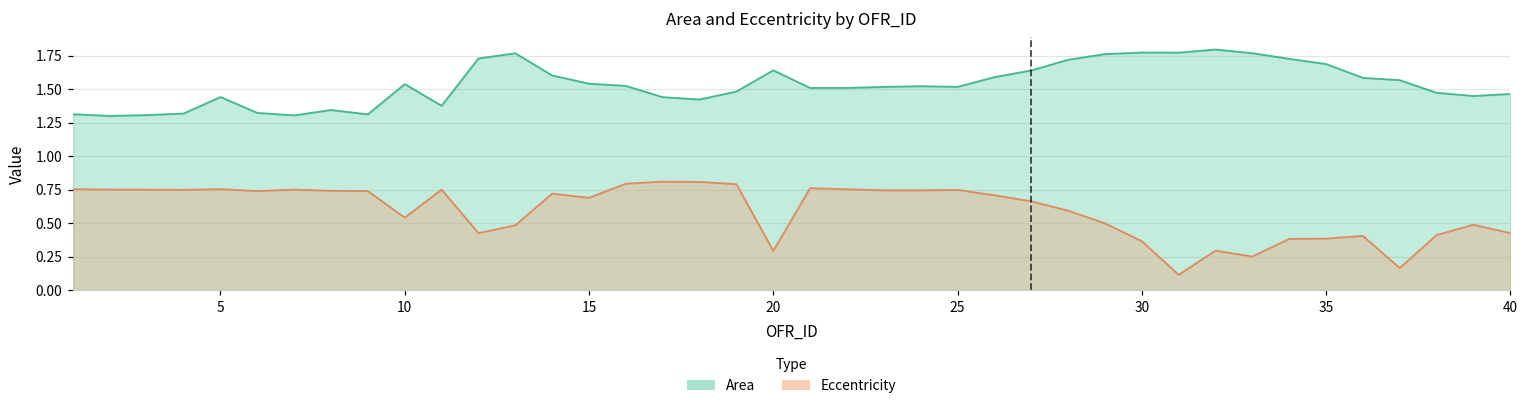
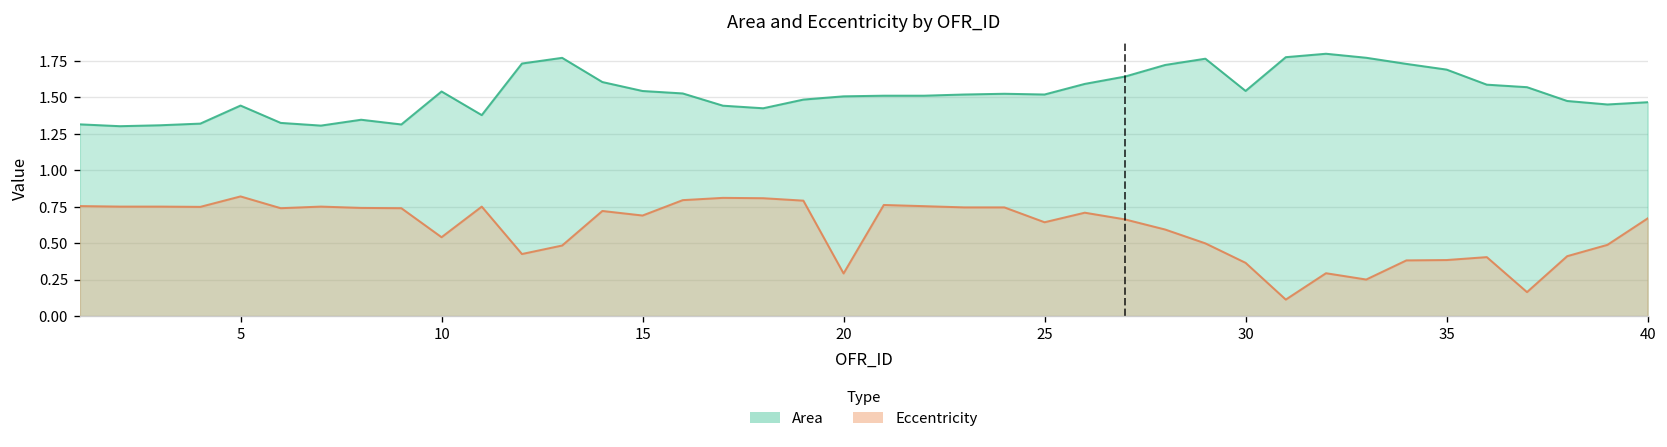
  {
    "Area": {
      "5": 1.44,
      "10": 1.54,
      "15": 1.54,
-     "20": 1.64,
+     "20": 1.51,
      "25": 1.52,
-     "30": 1.78,
+     "30": 1.54,
      "35": 1.69,
      "40": 1.47
    },
    "Eccentricity": {
-     "5": 0.75,
+     "5": 0.82,
      "10": 0.54,
      "15": 0.69,
      "20": 0.29,
-     "25": 0.75,
+     "25": 0.64,
      "30": 0.37,
      "35": 0.38,
-     "40": 0.43
+     "40": 0.67
    }
  }
